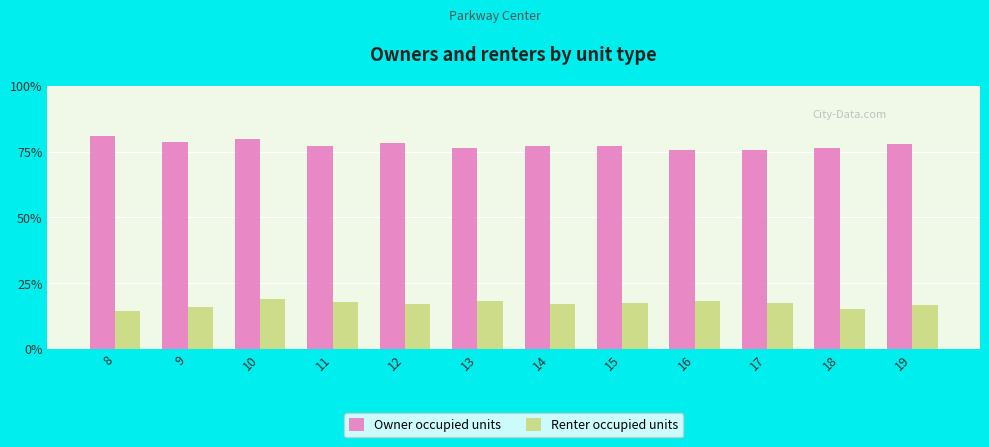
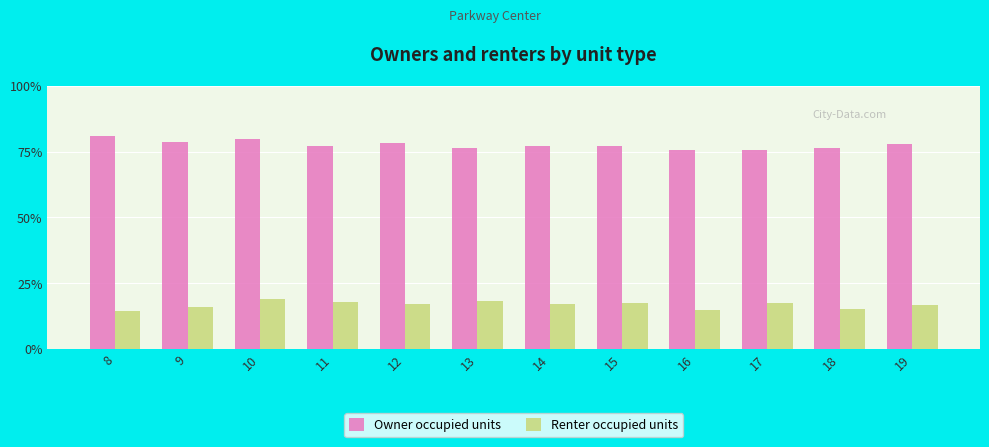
  {
    "Owner occupied units": {
      "8": "81%",
      "9": "79%",
      "10": "80%",
      "11": "77%",
      "12": "78%",
      "13": "76%",
      "14": "77%",
      "15": "77%",
      "16": "76%",
      "17": "76%",
      "18": "76%",
      "19": "78%"
    },
    "Renter occupied units": {
      "8": "14%",
      "9": "16%",
      "10": "19%",
      "11": "18%",
      "12": "17%",
      "13": "18%",
      "14": "17%",
      "15": "17%",
-     "16": "18%",
+     "16": "15%",
      "17": "18%",
      "18": "15%",
      "19": "17%"
    }
  }
